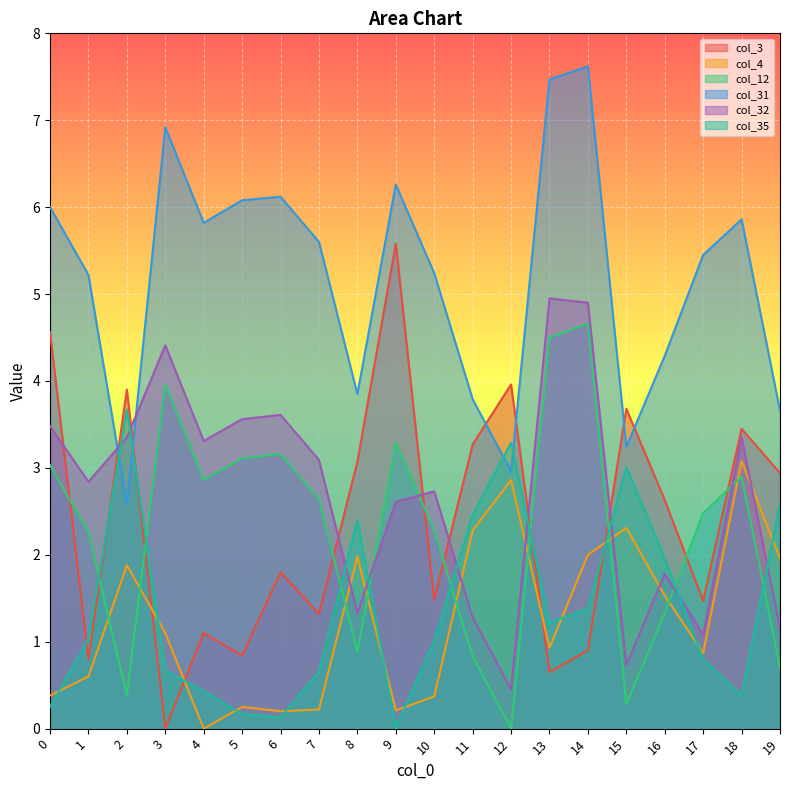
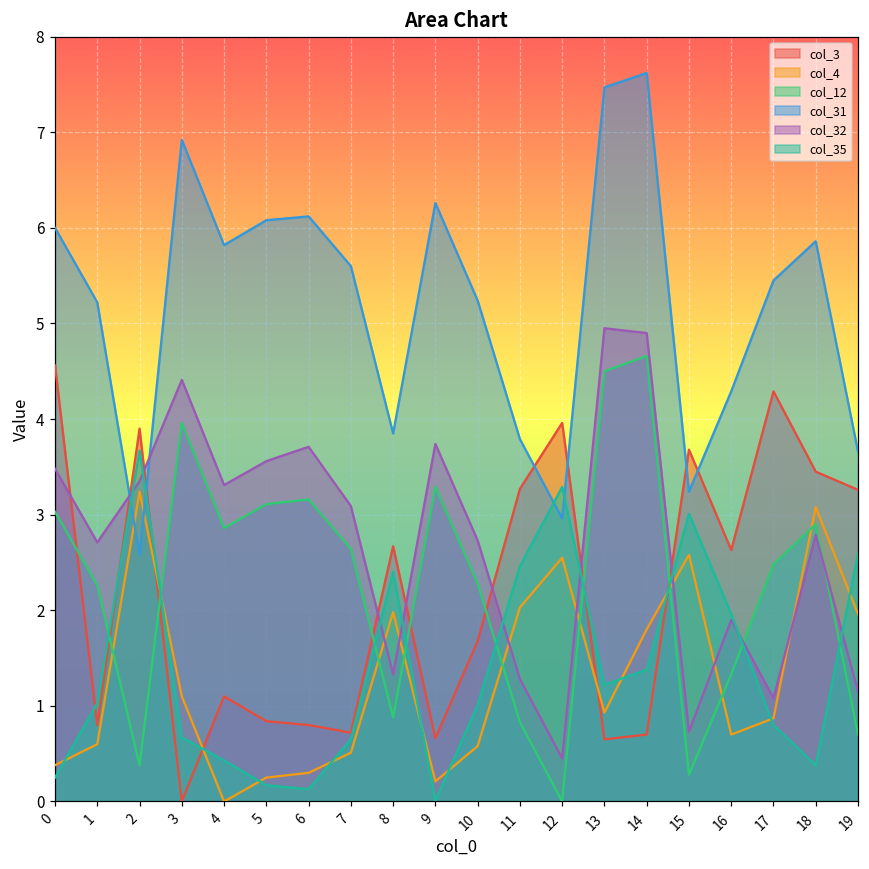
  {
    "col_3": {
      "0": 4.6,
      "1": 0.8,
      "2": 3.9,
      "3": 0.0,
      "4": 1.1,
      "5": 0.8,
-     "6": 1.8,
-     "7": 1.3,
-     "8": 3.1,
-     "9": 5.6,
-     "10": 1.5,
+     "6": 0.8,
+     "7": 0.7,
+     "8": 2.7,
+     "9": 0.7,
+     "10": 1.7,
      "11": 3.3,
      "12": 4.0,
      "13": 0.7,
-     "14": 0.9,
+     "14": 0.7,
      "15": 3.7,
      "16": 2.6,
-     "17": 1.5,
+     "17": 4.3,
      "18": 3.5,
-     "19": 2.9
+     "19": 3.3
    },
    "col_4": {
      "0": 0.4,
      "1": 0.6,
-     "2": 1.9,
+     "2": 3.2,
      "3": 1.1,
      "4": 0.0,
      "5": 0.3,
-     "6": 0.2,
-     "7": 0.2,
+     "6": 0.3,
+     "7": 0.5,
      "8": 2.0,
      "9": 0.2,
-     "10": 0.4,
-     "11": 2.3,
-     "12": 2.9,
+     "10": 0.6,
+     "11": 2.0,
+     "12": 2.6,
      "13": 0.9,
-     "14": 2.0,
-     "15": 2.3,
-     "16": 1.5,
+     "14": 1.8,
+     "15": 2.6,
+     "16": 0.7,
      "17": 0.9,
      "18": 3.1,
      "19": 2.0
    },
    "col_32": {
      "0": 3.5,
-     "1": 2.8,
+     "1": 2.7,
      "2": 3.4,
      "3": 4.4,
      "4": 3.3,
      "5": 3.6,
-     "6": 3.6,
+     "6": 3.7,
      "7": 3.1,
      "8": 1.3,
-     "9": 2.6,
+     "9": 3.7,
      "10": 2.7,
      "11": 1.3,
      "12": 0.5,
      "13": 5.0,
      "14": 4.9,
      "15": 0.7,
-     "16": 1.8,
+     "16": 1.9,
      "17": 1.1,
-     "18": 3.4,
+     "18": 2.8,
      "19": 1.2
    }
  }
